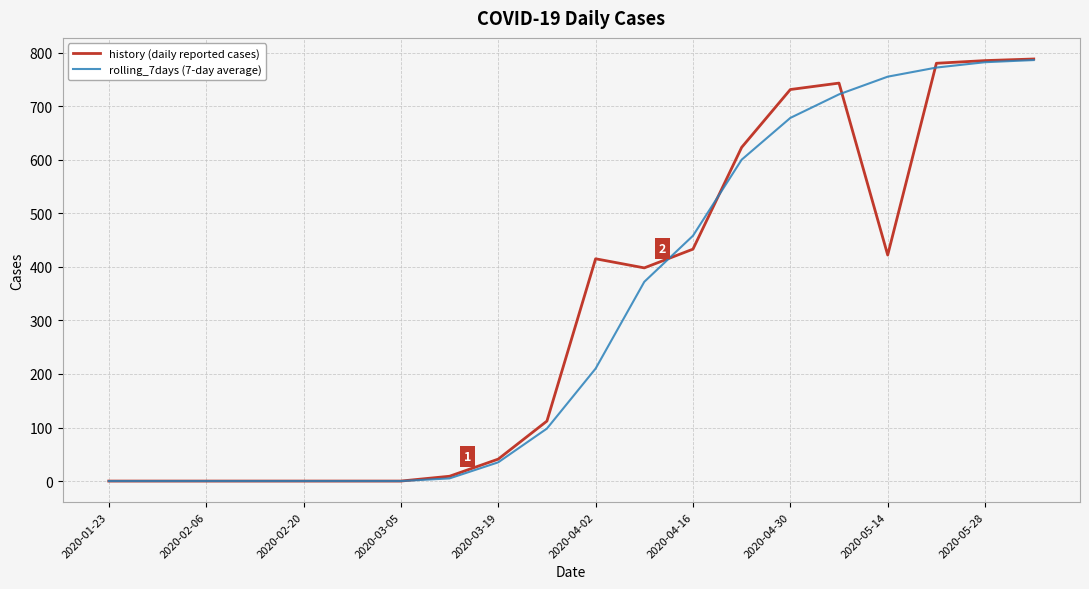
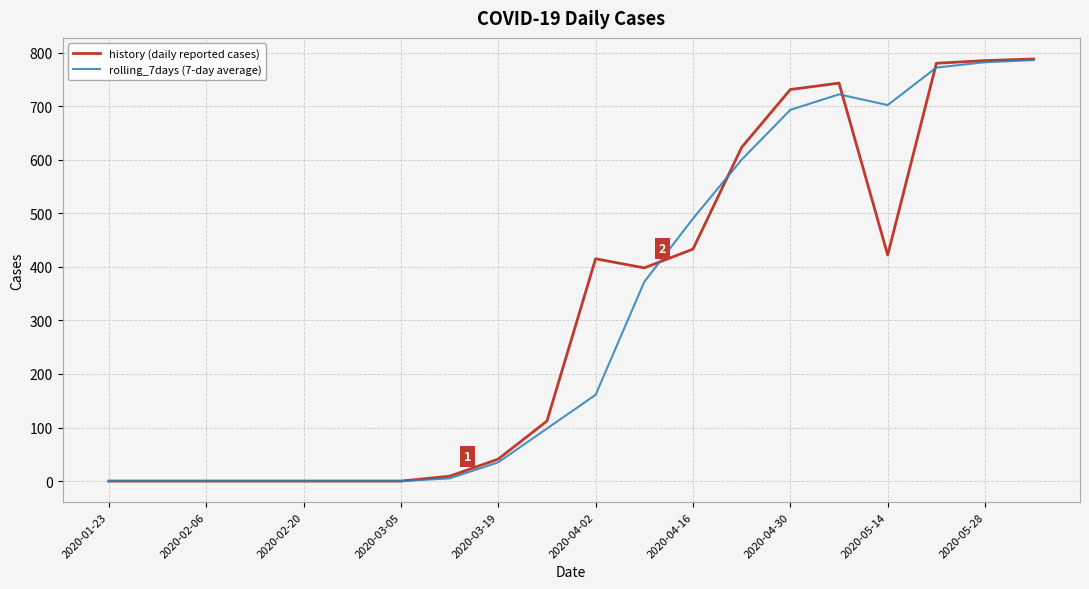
  {
    "history (daily reported cases)": {
      "2020-03-19": 40,
      "2020-04-02": 420,
      "2020-04-16": 430,
      "2020-04-30": 730,
      "2020-05-14": 420
    },
    "rolling_7days (7-day average)": {
      "2020-03-19": 40,
-     "2020-04-02": 210,
-     "2020-04-16": 460,
-     "2020-04-30": 680,
-     "2020-05-14": 760
+     "2020-04-02": 160,
+     "2020-04-16": 490,
+     "2020-04-30": 690,
+     "2020-05-14": 700
    }
  }
